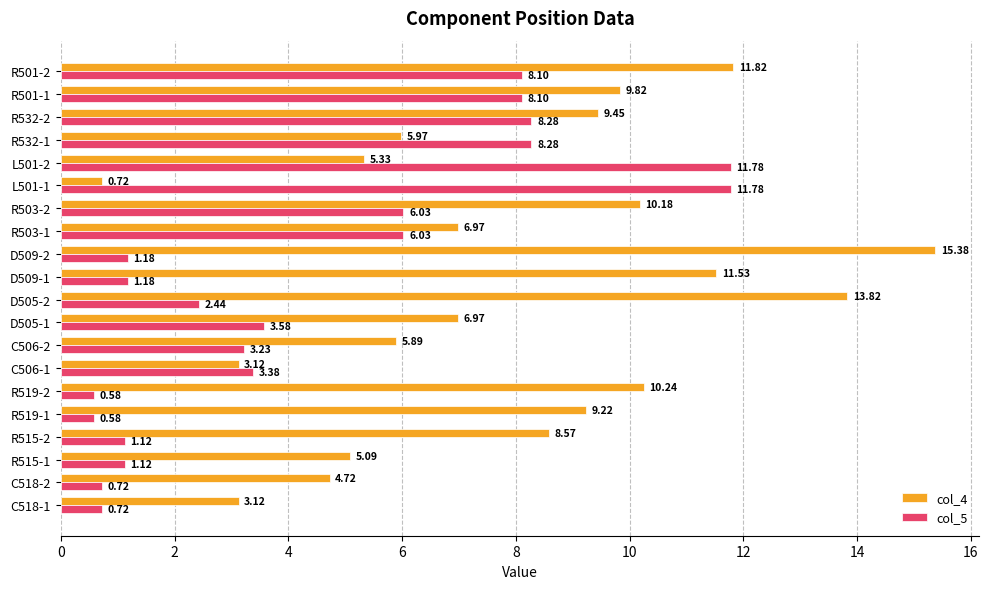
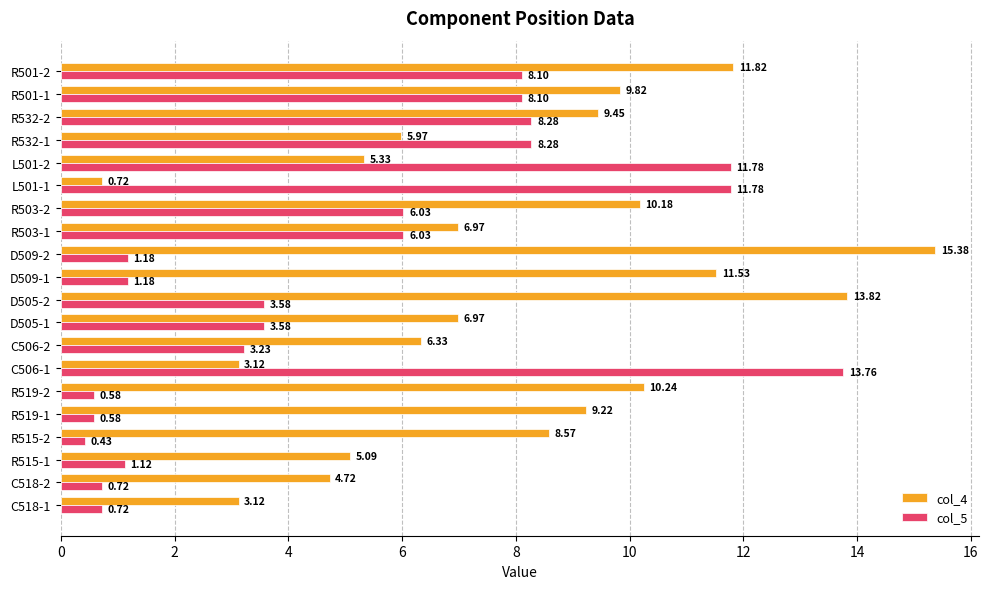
  {
    "col_4": {
      "R501-2": 11.82,
      "R501-1": 9.82,
      "R532-2": 9.45,
      "R532-1": 5.97,
      "L501-2": 5.33,
      "L501-1": 0.72,
      "R503-2": 10.18,
      "R503-1": 6.97,
      "D509-2": 15.38,
      "D509-1": 11.53,
      "D505-2": 13.82,
      "D505-1": 6.97,
-     "C506-2": 5.89,
+     "C506-2": 6.33,
      "C506-1": 3.12,
      "R519-2": 10.24,
      "R519-1": 9.22,
      "R515-2": 8.57,
      "R515-1": 5.09,
      "C518-2": 4.72,
      "C518-1": 3.12
    },
    "col_5": {
      "R501-2": 8.10,
      "R501-1": 8.10,
      "R532-2": 8.28,
      "R532-1": 8.28,
      "L501-2": 11.78,
      "L501-1": 11.78,
      "R503-2": 6.03,
      "R503-1": 6.03,
      "D509-2": 1.18,
      "D509-1": 1.18,
-     "D505-2": 2.44,
+     "D505-2": 3.58,
      "D505-1": 3.58,
      "C506-2": 3.23,
-     "C506-1": 3.38,
+     "C506-1": 13.76,
      "R519-2": 0.58,
      "R519-1": 0.58,
-     "R515-2": 1.12,
+     "R515-2": 0.43,
      "R515-1": 1.12,
      "C518-2": 0.72,
      "C518-1": 0.72
    }
  }
